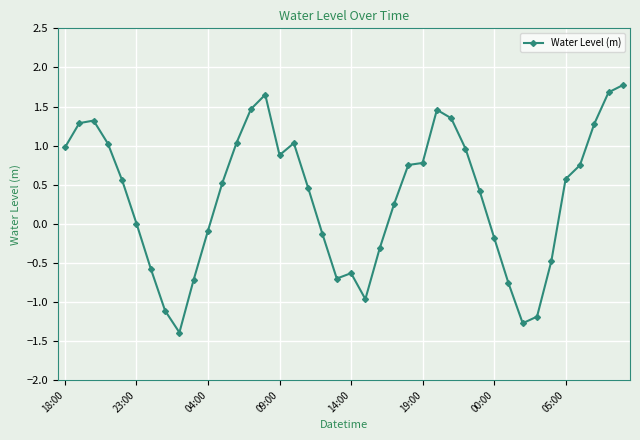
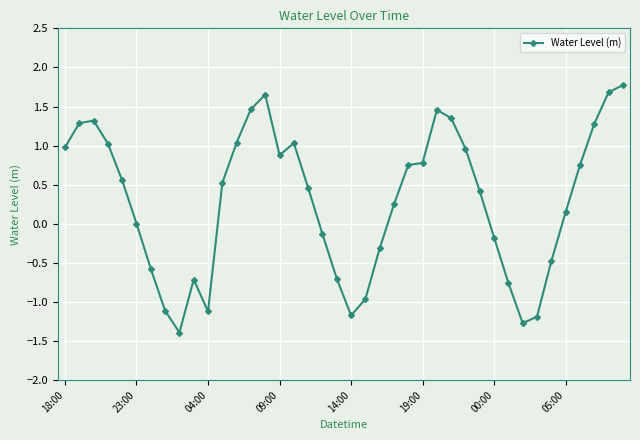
  {
    "18:00": 1.0,
    "23:00": 0.0,
-   "04:00": -0.1,
+   "04:00": -1.1,
    "09:00": 0.9,
-   "14:00": -0.6,
+   "14:00": -1.2,
    "19:00": 0.8,
    "00:00": -0.2,
-   "05:00": 0.6
+   "05:00": 0.1
  }
